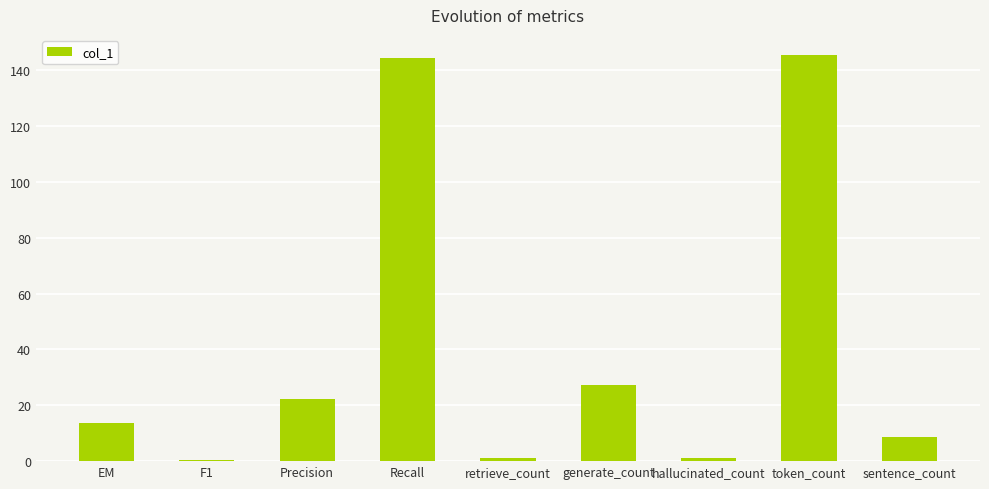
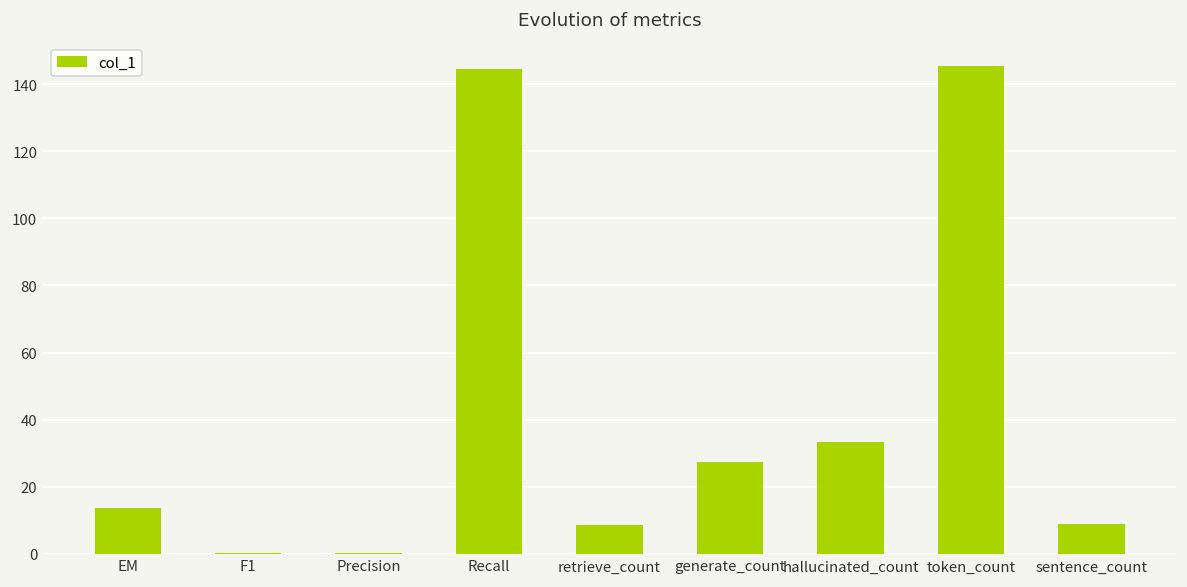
  {
    "EM": 14,
-   "Precision": 22,
+   "Precision": 0,
    "Recall": 144,
-   "retrieve_count": 1,
+   "retrieve_count": 9,
    "generate_count": 27,
-   "hallucinated_count": 1,
+   "hallucinated_count": 33,
    "token_count": 145,
    "sentence_count": 9
  }
